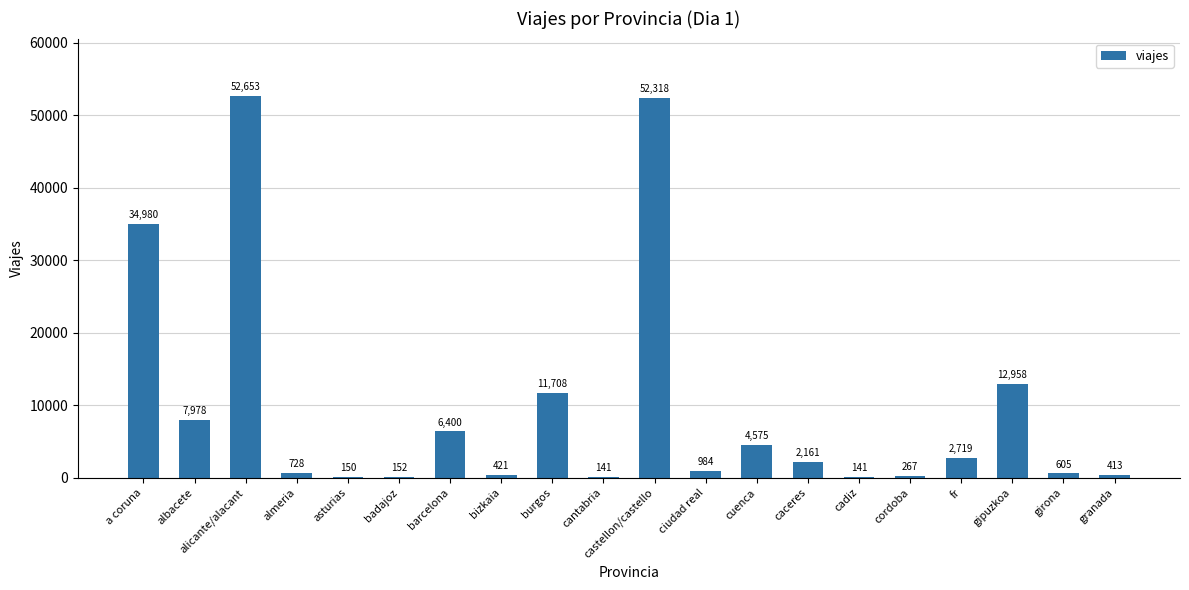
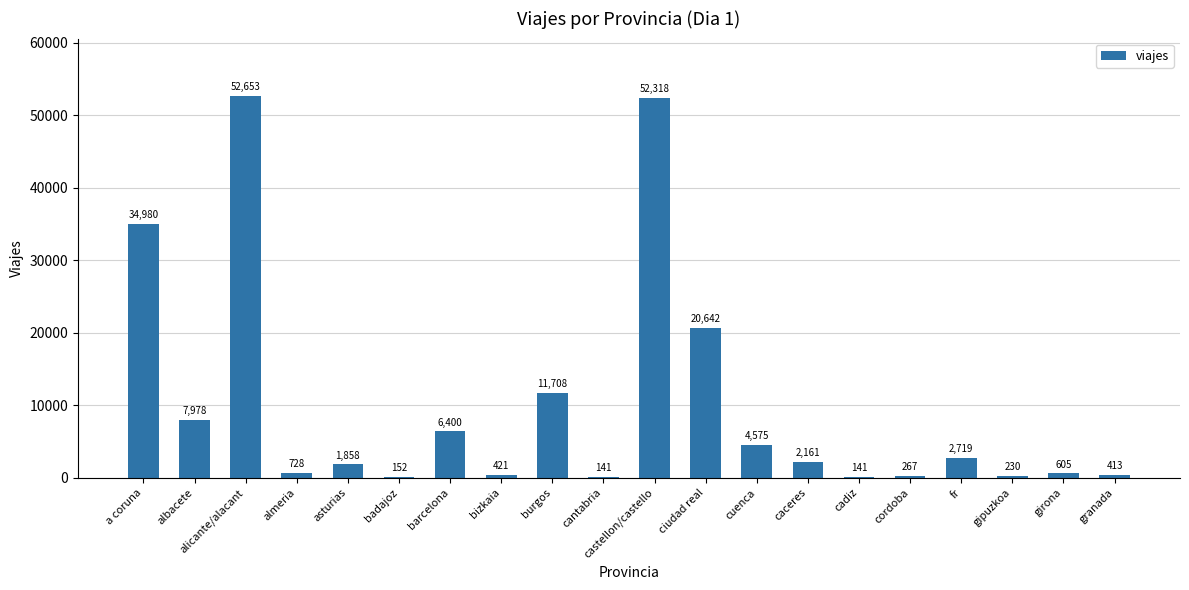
  {
    "a coruna": "34,980",
    "albacete": "7,978",
    "alicante/alacant": "52,653",
    "almeria": "728",
-   "asturias": "150",
+   "asturias": "1,858",
    "badajoz": "152",
    "barcelona": "6,400",
    "bizkaia": "421",
    "burgos": "11,708",
    "cantabria": "141",
    "castellon/castello": "52,318",
-   "ciudad real": "984",
+   "ciudad real": "20,642",
    "cuenca": "4,575",
    "caceres": "2,161",
    "cadiz": "141",
    "cordoba": "267",
    "fr": "2,719",
-   "gipuzkoa": "12,958",
+   "gipuzkoa": "230",
    "girona": "605",
    "granada": "413"
  }
